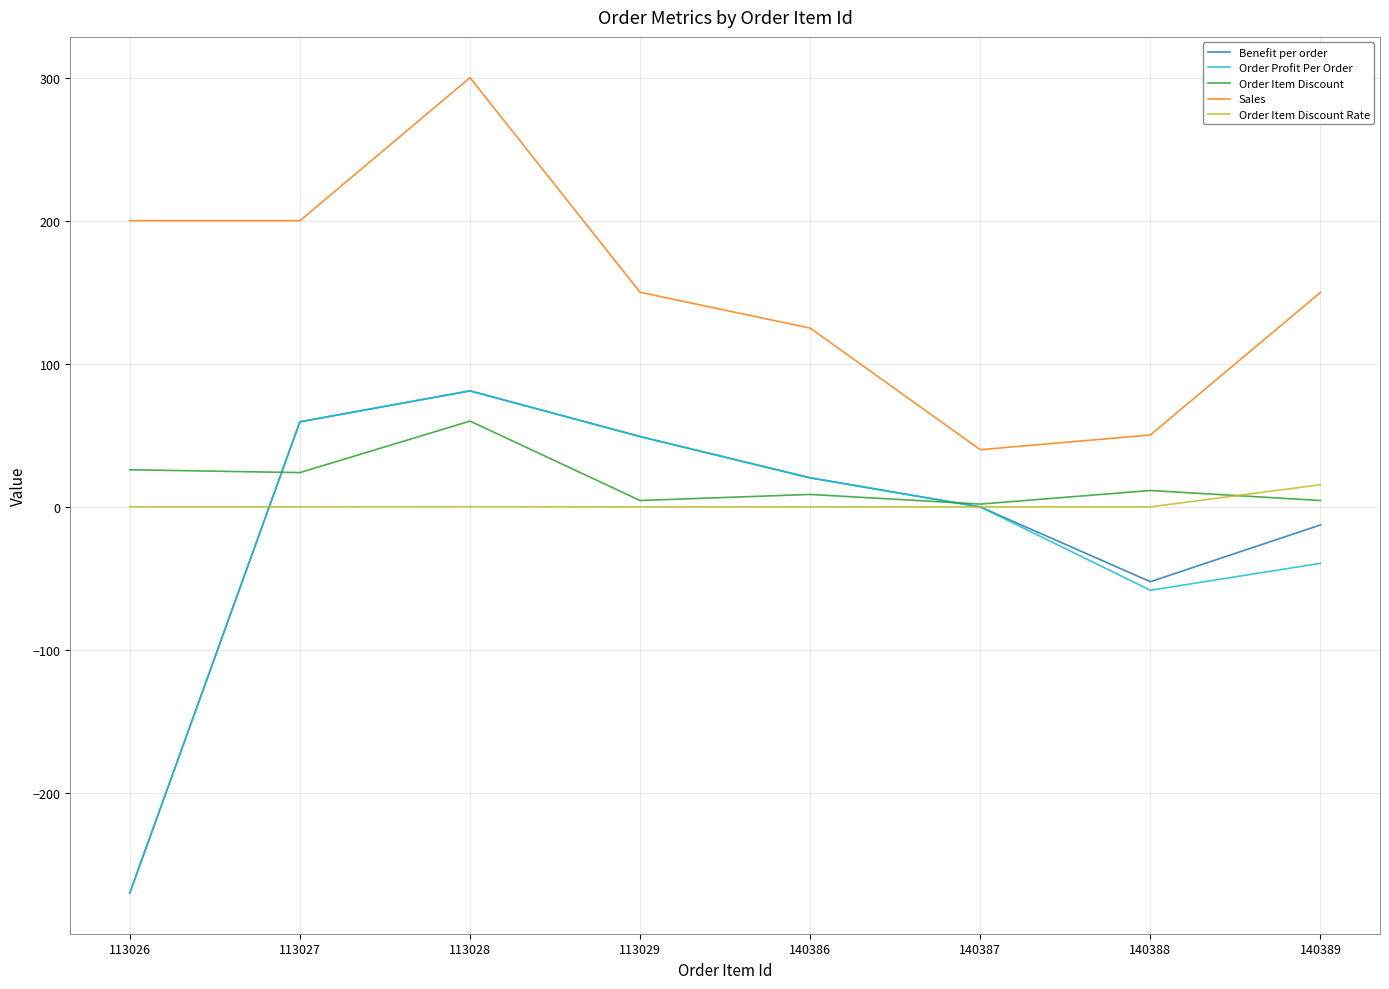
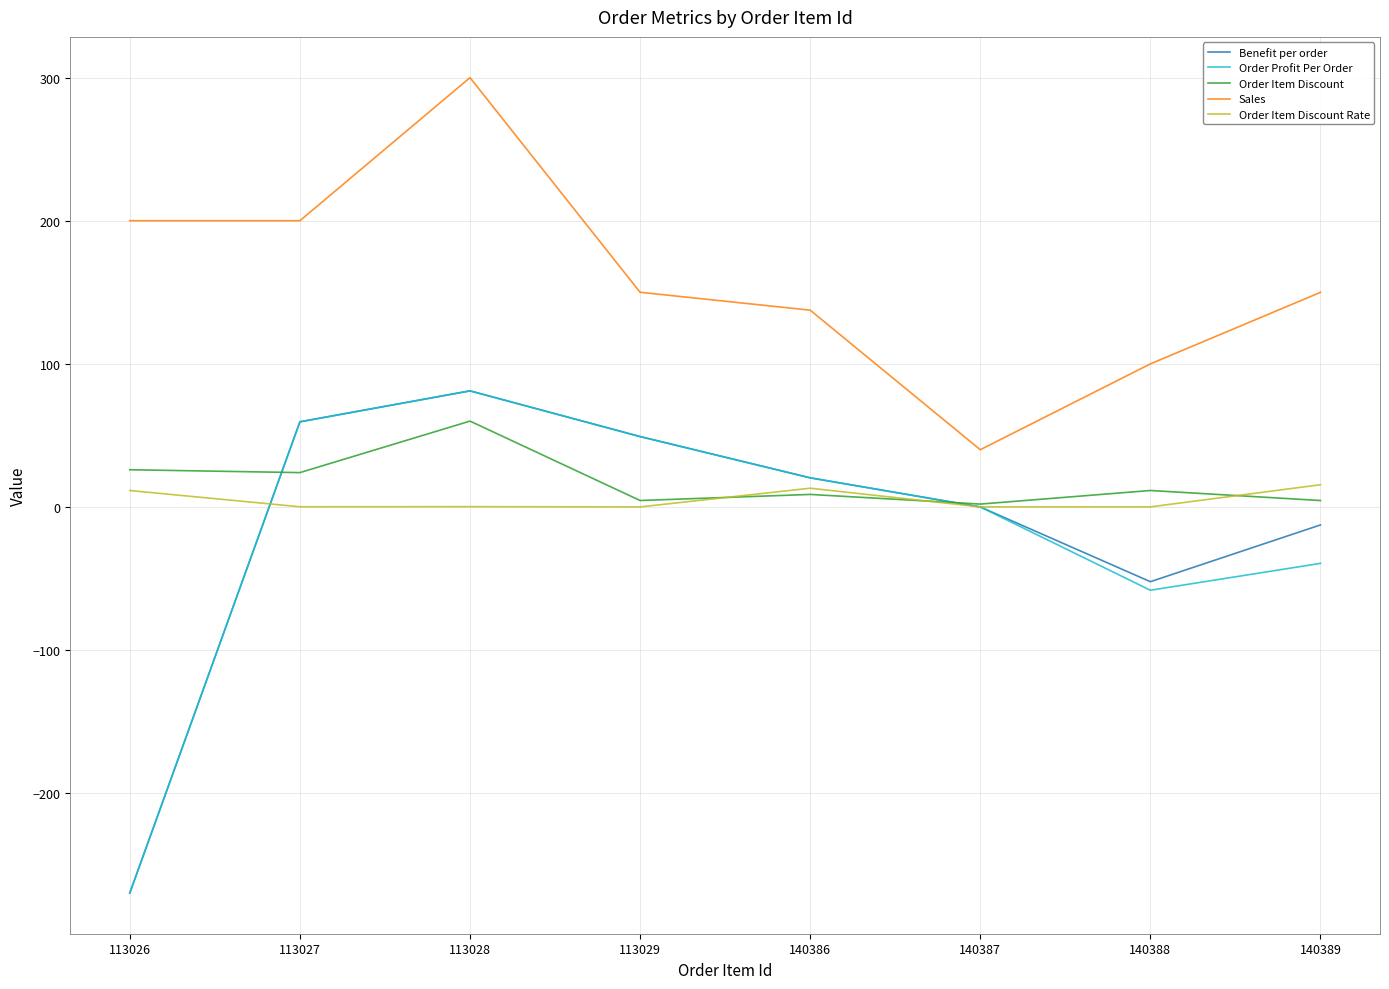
  {
    "Benefit per order": {
      "140388": -52,
      "140389": -13
    },
    "Order Profit Per Order": {
      "140388": -58,
      "140389": -39
    },
    "Order Item Discount": {
      "113026": 26,
      "113027": 24,
      "113028": 60,
      "113029": 5,
      "140386": 9,
      "140387": 2,
      "140388": 12,
      "140389": 5
    },
    "Sales": {
      "113026": 200,
      "113027": 200,
      "113028": 300,
      "113029": 150,
-     "140386": 125,
+     "140386": 137,
      "140387": 40,
-     "140388": 50,
+     "140388": 100,
      "140389": 150
    },
    "Order Item Discount Rate": {
-     "113026": 0,
+     "113026": 11,
      "113027": 0,
      "113028": 0,
      "113029": 0,
-     "140386": 0,
+     "140386": 13,
      "140388": 0,
      "140389": 16
    }
  }
